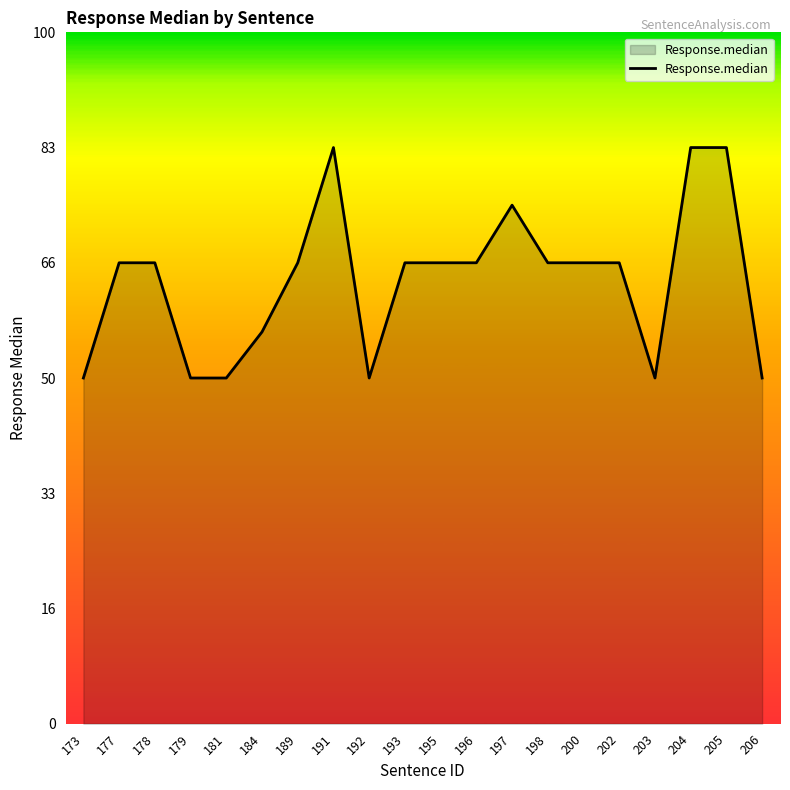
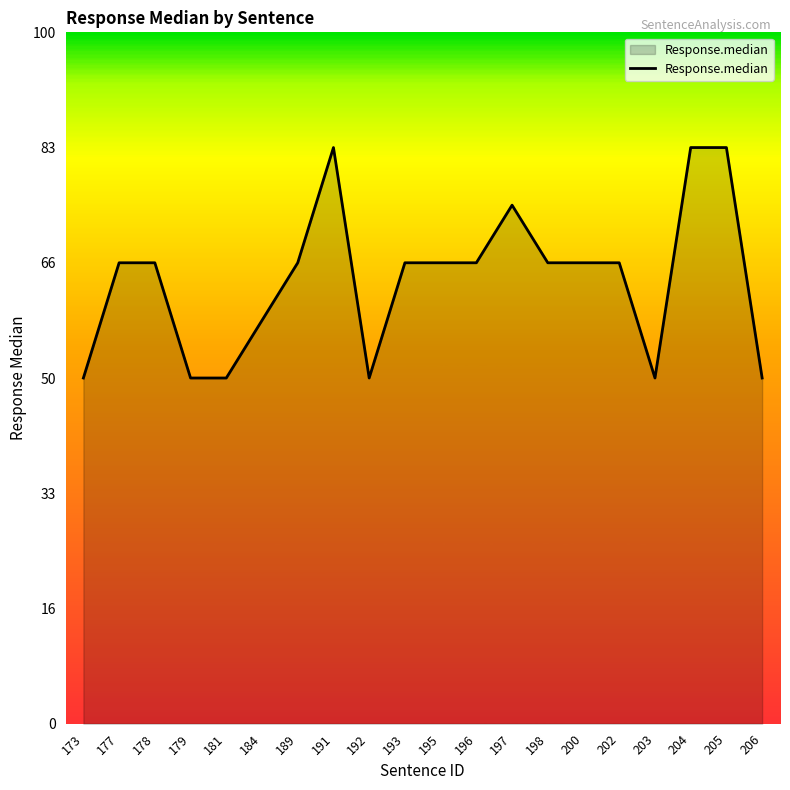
  {
    "173": 50,
    "177": 67,
    "178": 67,
    "179": 50,
    "181": 50,
-   "184": 57,
+   "184": 58,
    "189": 67,
    "191": 83,
    "192": 50,
    "193": 67,
    "195": 67,
    "196": 67,
    "197": 75,
    "198": 67,
    "200": 67,
    "202": 67,
    "203": 50,
    "204": 83,
    "205": 83,
    "206": 50
  }
